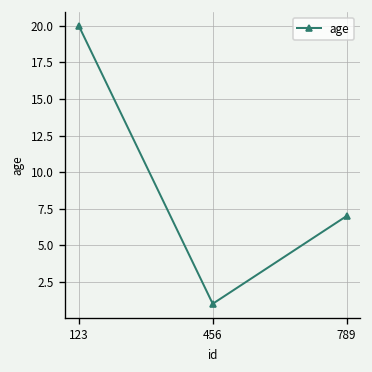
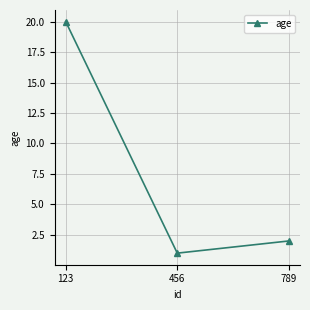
  {
    "123": 20,
    "456": 1,
-   "789": 7
+   "789": 2
  }
